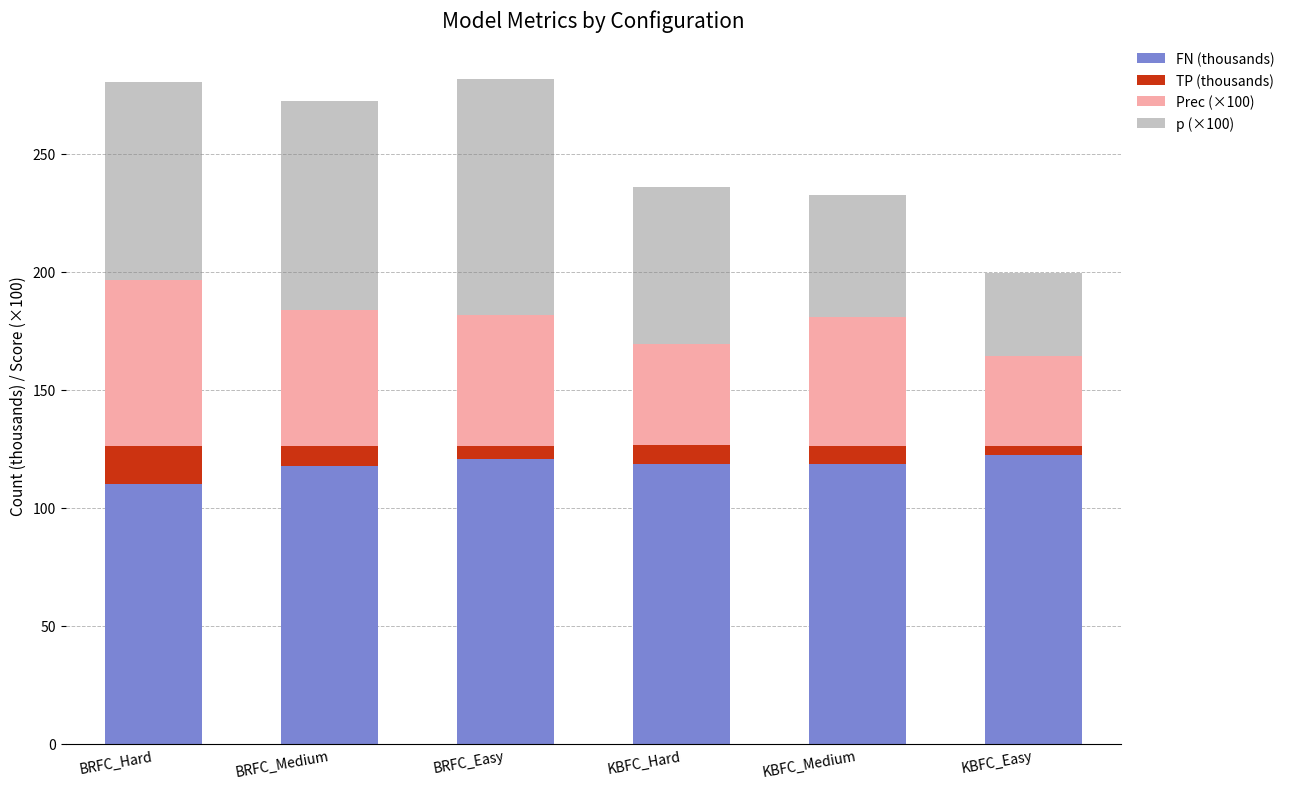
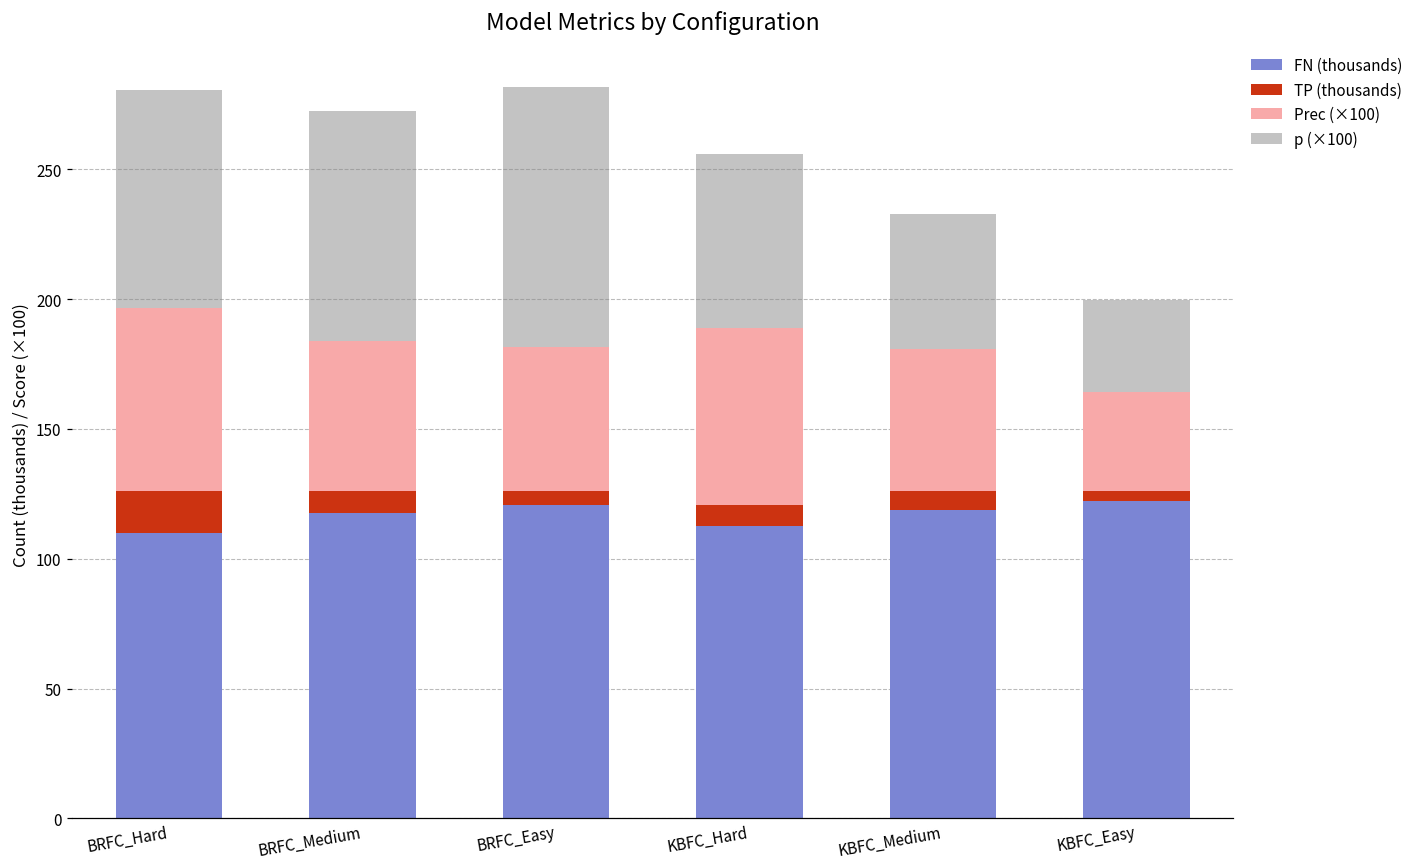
  {
    "FN (thousands)": {
      "BRFC_Hard": 110,
      "BRFC_Medium": 118,
      "BRFC_Easy": 121,
-     "KBFC_Hard": 119,
+     "KBFC_Hard": 113,
      "KBFC_Medium": 119,
      "KBFC_Easy": 122
    },
    "TP (thousands)": {
      "BRFC_Hard": 16,
      "BRFC_Medium": 9,
      "BRFC_Easy": 5,
      "KBFC_Hard": 8,
      "KBFC_Medium": 8,
      "KBFC_Easy": 4
    },
    "Prec (×100)": {
      "BRFC_Hard": 70,
      "BRFC_Medium": 58,
      "BRFC_Easy": 55,
-     "KBFC_Hard": 43,
+     "KBFC_Hard": 68,
      "KBFC_Medium": 54,
      "KBFC_Easy": 38
    },
    "p (×100)": {
      "BRFC_Hard": 84,
      "BRFC_Medium": 89,
      "BRFC_Easy": 100,
      "KBFC_Hard": 67,
      "KBFC_Medium": 52,
      "KBFC_Easy": 35
    }
  }
